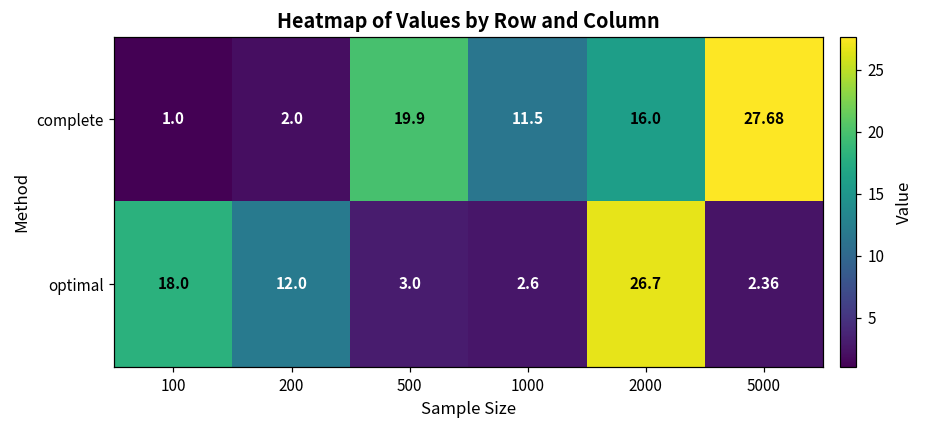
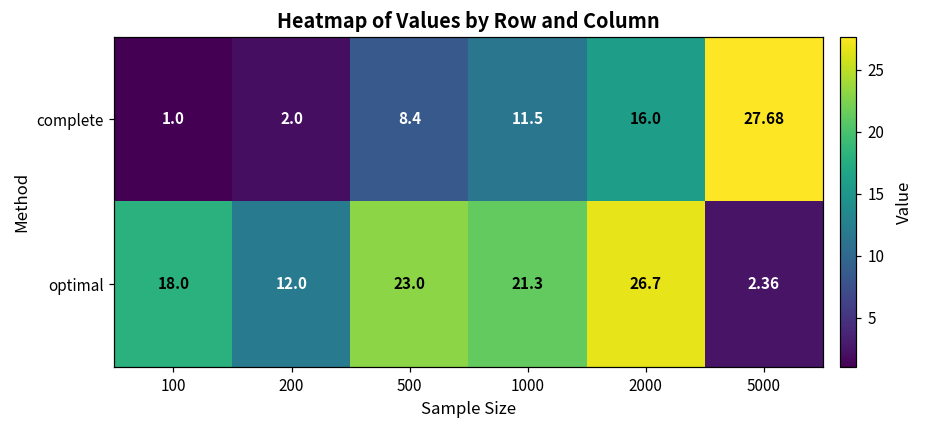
  {
    "complete": {
      "100": 1.0,
      "200": 2.0,
-     "500": 19.9,
+     "500": 8.4,
      "1000": 11.5,
      "2000": 16.0,
      "5000": 27.68
    },
    "optimal": {
      "100": 18.0,
      "200": 12.0,
-     "500": 3.0,
-     "1000": 2.6,
+     "500": 23.0,
+     "1000": 21.3,
      "2000": 26.7,
      "5000": 2.36
    }
  }
